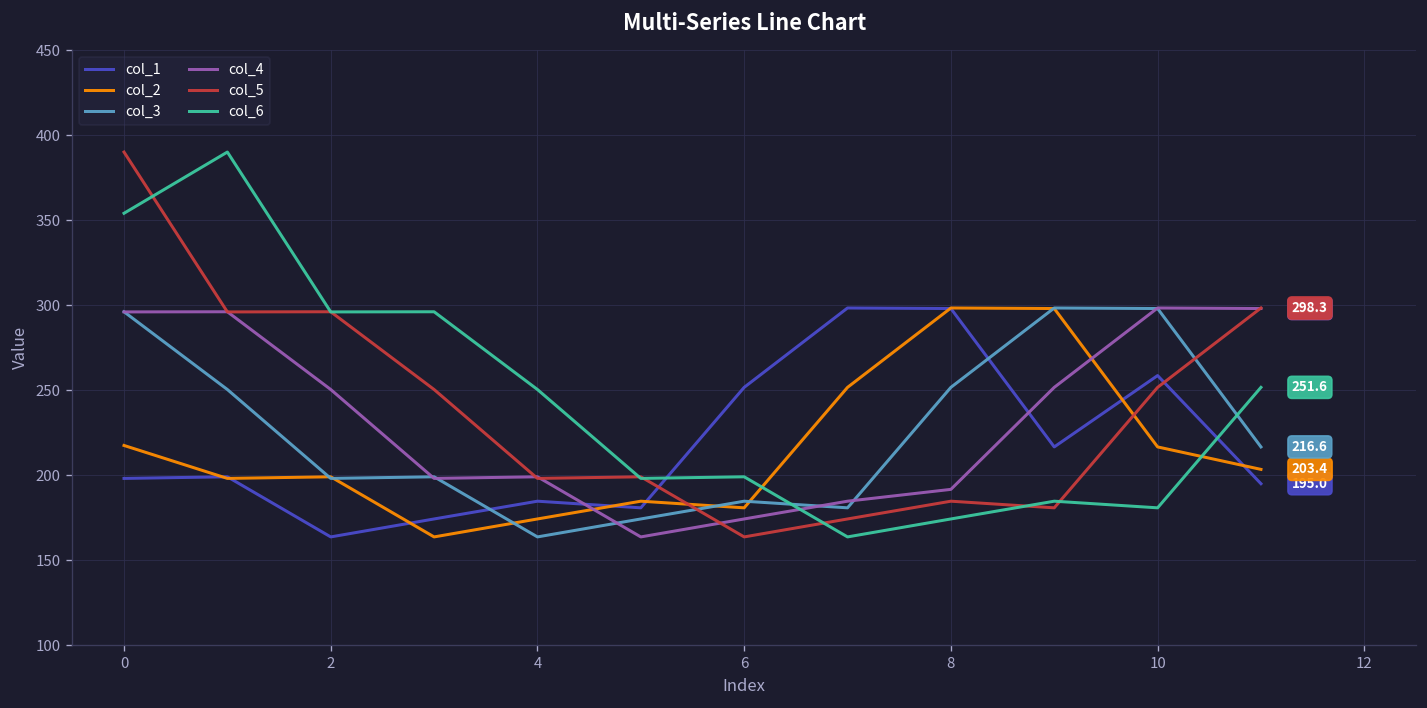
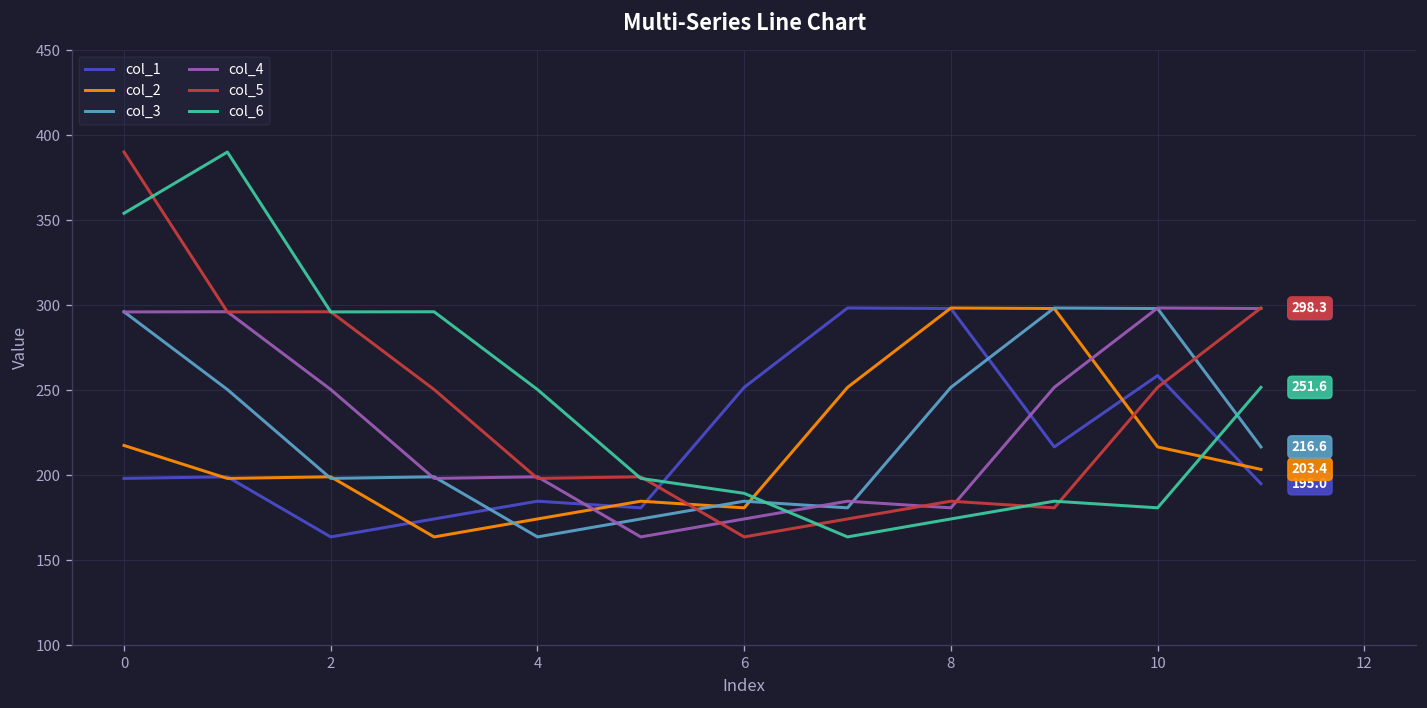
  {
    "col_1": {
      "0": 198,
      "2": 164,
      "4": 185,
      "6": 252,
      "10": 259
    },
    "col_2": {
      "0": 217,
      "4": 174,
      "6": 181,
      "10": 217
    },
    "col_3": {
      "4": 164,
      "6": 185,
      "8": 252
    },
    "col_4": {
      "2": 250,
      "6": 174,
-     "8": 192
+     "8": 181
    },
    "col_5": {
      "0": 390,
      "6": 164,
      "8": 185,
      "10": 252
    },
    "col_6": {
      "0": 354,
      "4": 250,
-     "6": 199,
+     "6": 189,
      "8": 174,
      "10": 181
    }
  }
